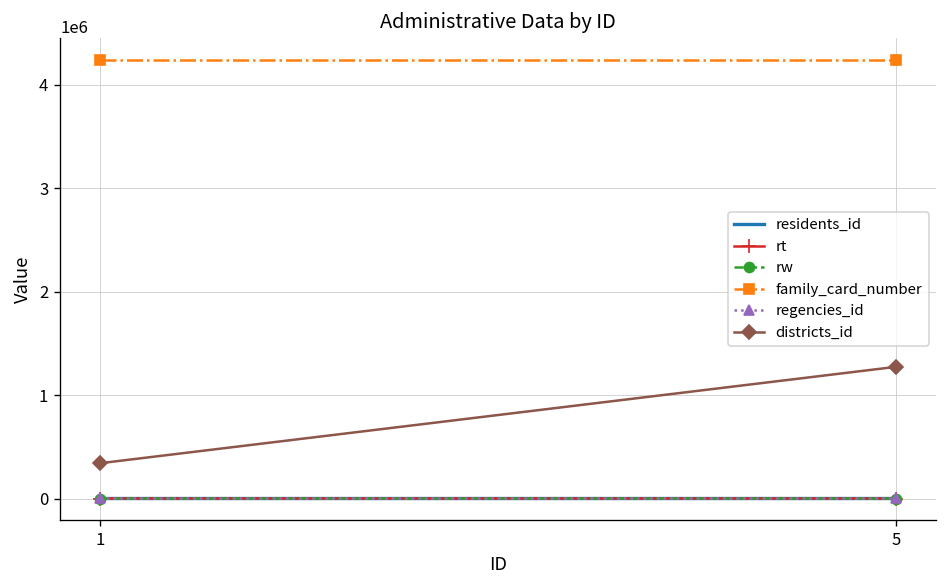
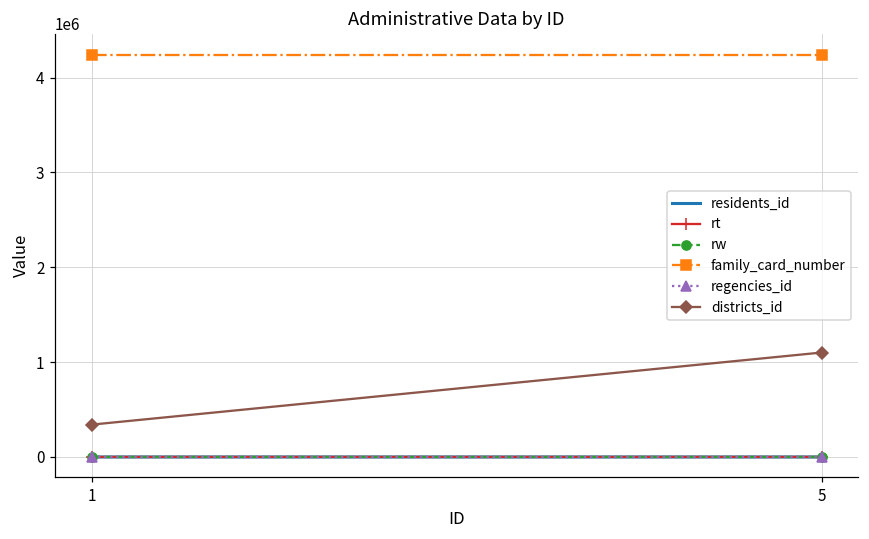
  {
    "regencies_id": {
      "1": 0,
      "5": 0
    },
    "family_card_number": {
      "1": 4200000,
      "5": 4200000
    },
    "districts_id": {
      "1": 300000,
-     "5": 1300000
+     "5": 1100000
    }
  }
